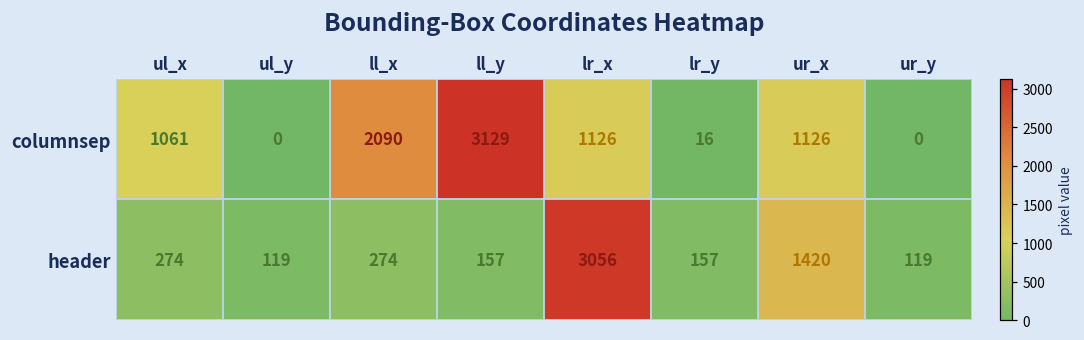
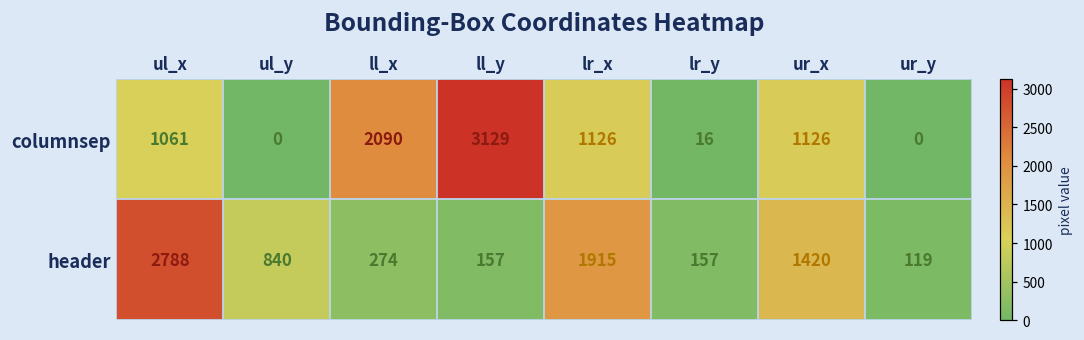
  {
    "columnsep": {
      "ul_x": 1061,
      "ul_y": 0,
      "ll_x": 2090,
      "ll_y": 3129,
      "lr_x": 1126,
      "lr_y": 16,
      "ur_x": 1126,
      "ur_y": 0
    },
    "header": {
-     "ul_x": 274,
-     "ul_y": 119,
+     "ul_x": 2788,
+     "ul_y": 840,
      "ll_x": 274,
      "ll_y": 157,
-     "lr_x": 3056,
+     "lr_x": 1915,
      "lr_y": 157,
      "ur_x": 1420,
      "ur_y": 119
    }
  }
